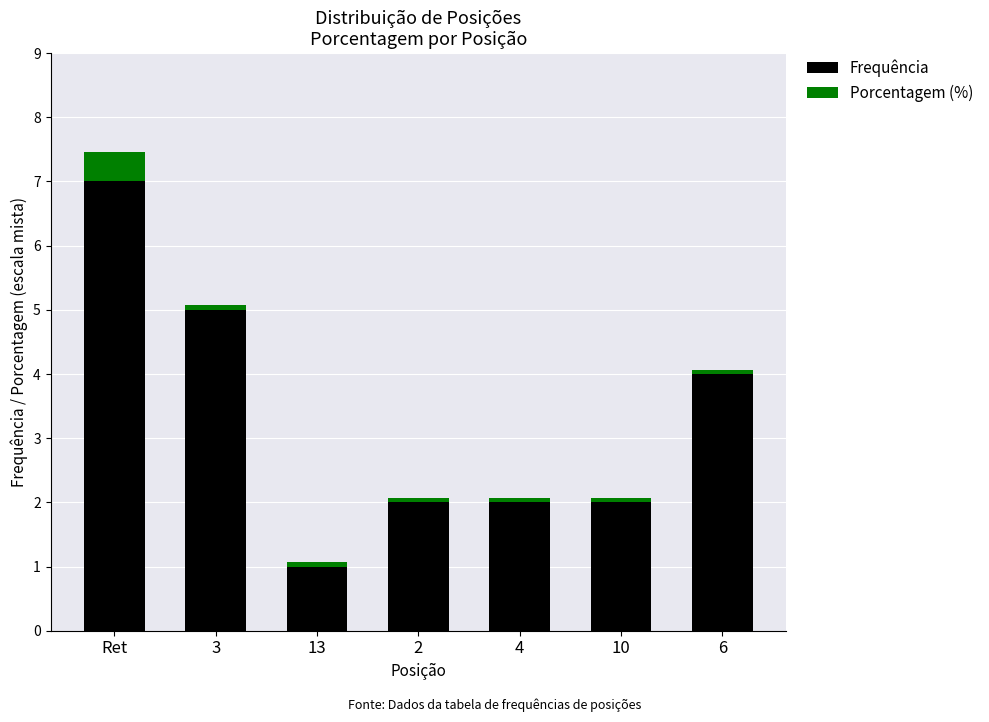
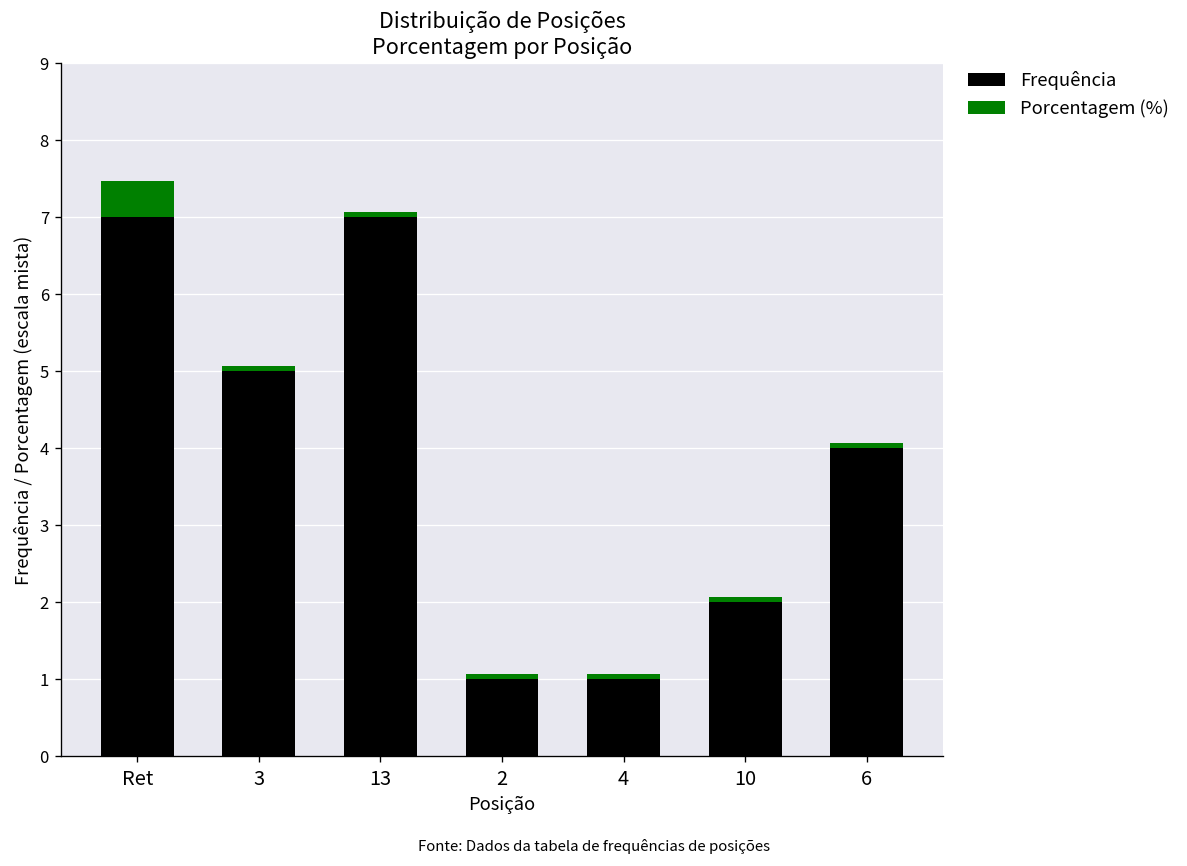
  {
    "Frequência": {
      "Ret": 7,
      "3": 5,
-     "13": 1,
-     "2": 2,
-     "4": 2,
+     "13": 7,
+     "2": 1,
+     "4": 1,
      "10": 2,
      "6": 4
    },
    "Porcentagem (%)": {
      "Ret": 0.5,
      "3": 0.1,
      "13": 0.1,
      "2": 0.1,
      "4": 0.1,
      "10": 0.1,
      "6": 0.1
    }
  }
